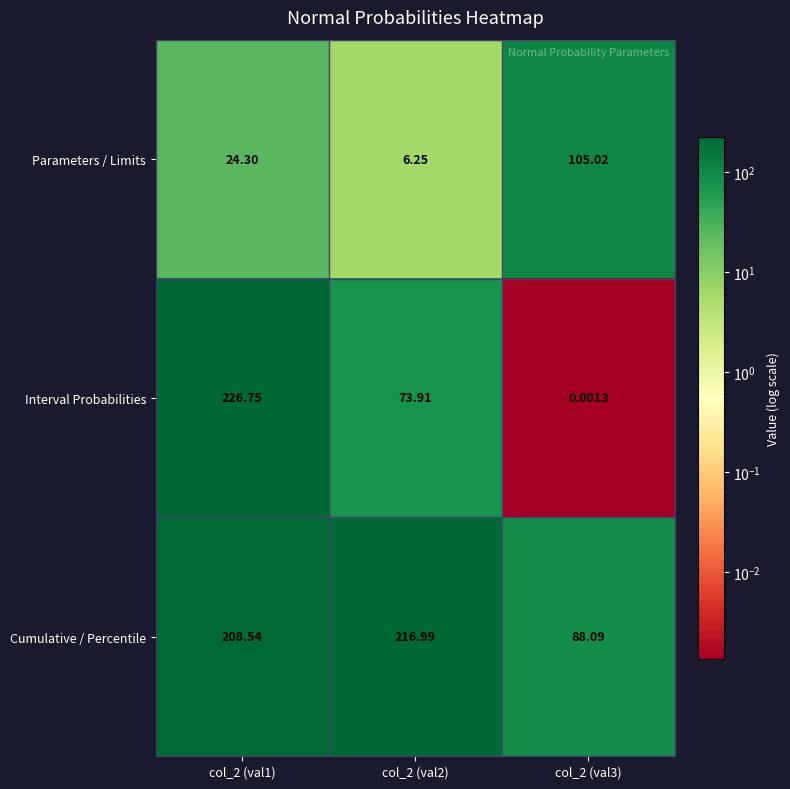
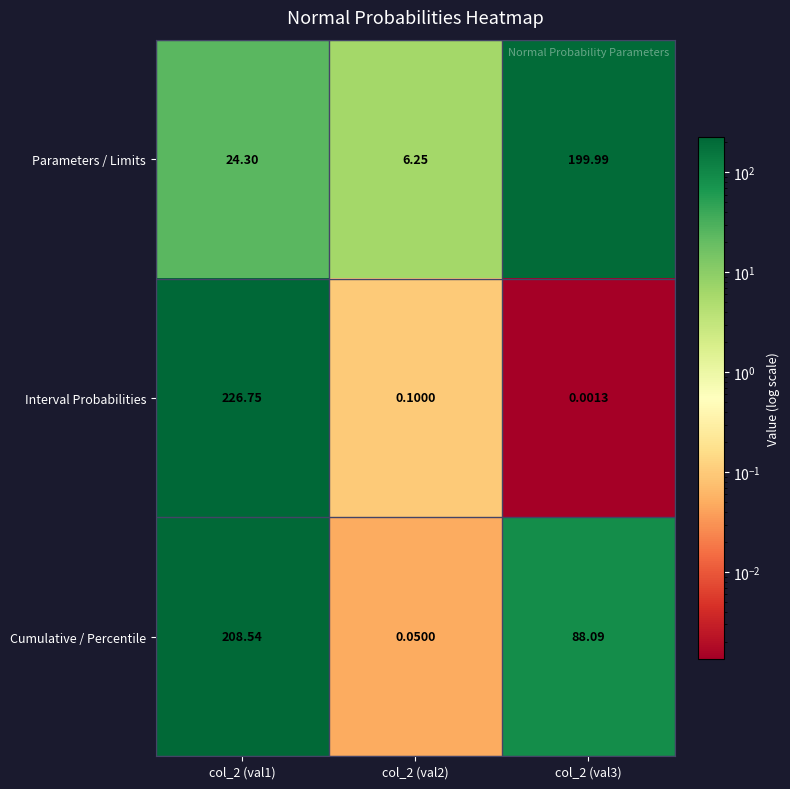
  {
    "Parameters / Limits": {
      "col_2 (val1)": 24.30,
      "col_2 (val2)": 6.25,
-     "col_2 (val3)": 105.02
+     "col_2 (val3)": 199.99
    },
    "Interval Probabilities": {
      "col_2 (val1)": 226.75,
-     "col_2 (val2)": 73.91,
+     "col_2 (val2)": 0.1000,
      "col_2 (val3)": 0.0013
    },
    "Cumulative / Percentile": {
      "col_2 (val1)": 208.54,
-     "col_2 (val2)": 216.99,
+     "col_2 (val2)": 0.0500,
      "col_2 (val3)": 88.09
    }
  }
